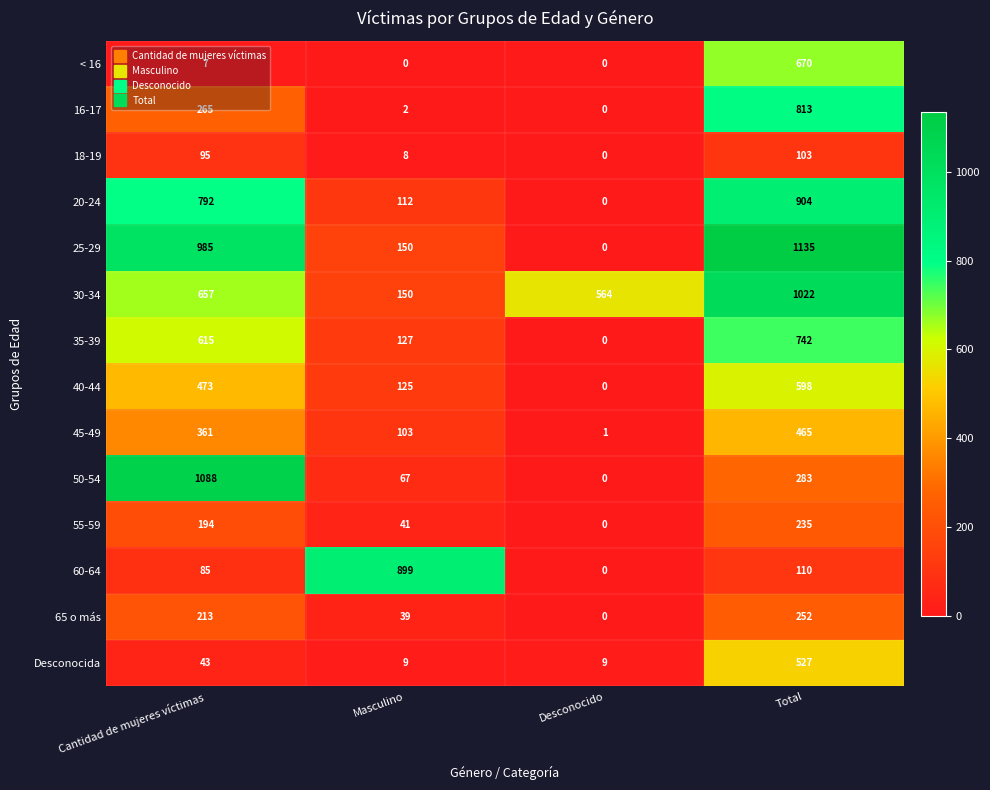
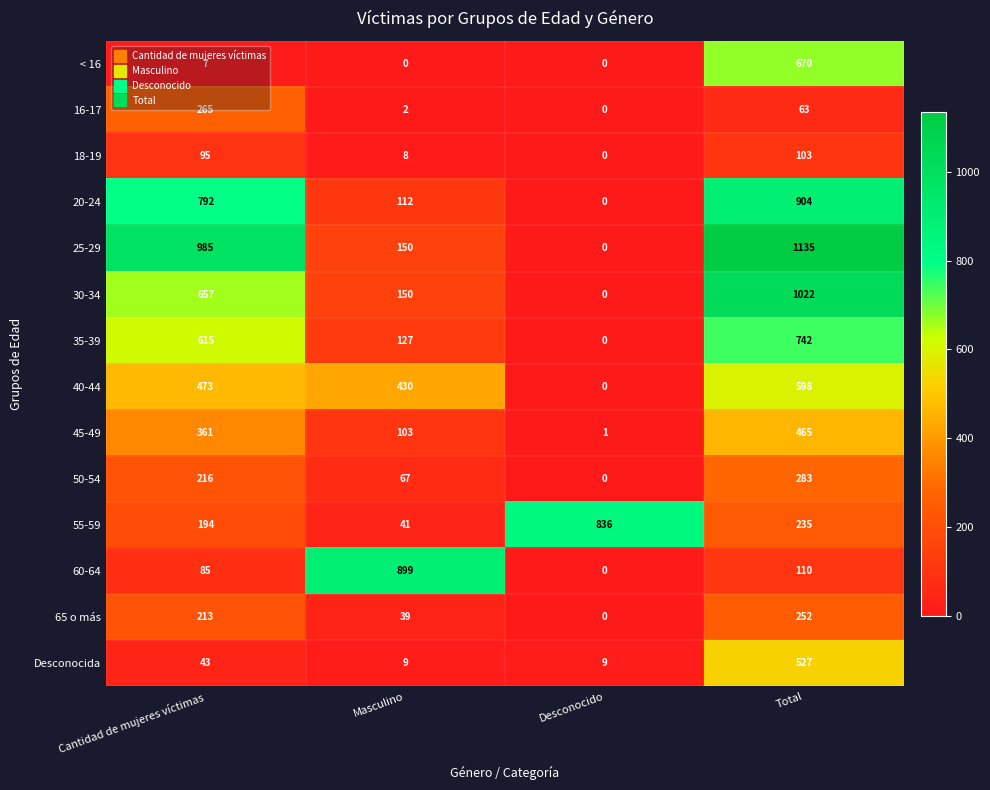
  {
    "< 16": {
      "Masculino": 0,
      "Desconocido": 0,
      "Total": 670
    },
    "16-17": {
      "Masculino": 2,
      "Desconocido": 0,
-     "Total": 813
+     "Total": 63
    },
    "18-19": {
      "Cantidad de mujeres víctimas": 95,
      "Masculino": 8,
      "Desconocido": 0,
      "Total": 103
    },
    "20-24": {
      "Cantidad de mujeres víctimas": 792,
      "Masculino": 112,
      "Desconocido": 0,
      "Total": 904
    },
    "25-29": {
      "Cantidad de mujeres víctimas": 985,
      "Masculino": 150,
      "Desconocido": 0,
      "Total": 1135
    },
    "30-34": {
      "Cantidad de mujeres víctimas": 657,
      "Masculino": 150,
-     "Desconocido": 564,
+     "Desconocido": 0,
      "Total": 1022
    },
    "35-39": {
      "Cantidad de mujeres víctimas": 615,
      "Masculino": 127,
      "Desconocido": 0,
      "Total": 742
    },
    "40-44": {
      "Cantidad de mujeres víctimas": 473,
-     "Masculino": 125,
+     "Masculino": 430,
      "Desconocido": 0,
      "Total": 598
    },
    "45-49": {
      "Cantidad de mujeres víctimas": 361,
      "Masculino": 103,
      "Desconocido": 1,
      "Total": 465
    },
    "50-54": {
-     "Cantidad de mujeres víctimas": 1088,
+     "Cantidad de mujeres víctimas": 216,
      "Masculino": 67,
      "Desconocido": 0,
      "Total": 283
    },
    "55-59": {
      "Cantidad de mujeres víctimas": 194,
      "Masculino": 41,
-     "Desconocido": 0,
+     "Desconocido": 836,
      "Total": 235
    },
    "60-64": {
      "Cantidad de mujeres víctimas": 85,
      "Masculino": 899,
      "Desconocido": 0,
      "Total": 110
    },
    "65 o más": {
      "Cantidad de mujeres víctimas": 213,
      "Masculino": 39,
      "Desconocido": 0,
      "Total": 252
    },
    "Desconocida": {
      "Cantidad de mujeres víctimas": 43,
      "Masculino": 9,
      "Desconocido": 9,
      "Total": 527
    }
  }
